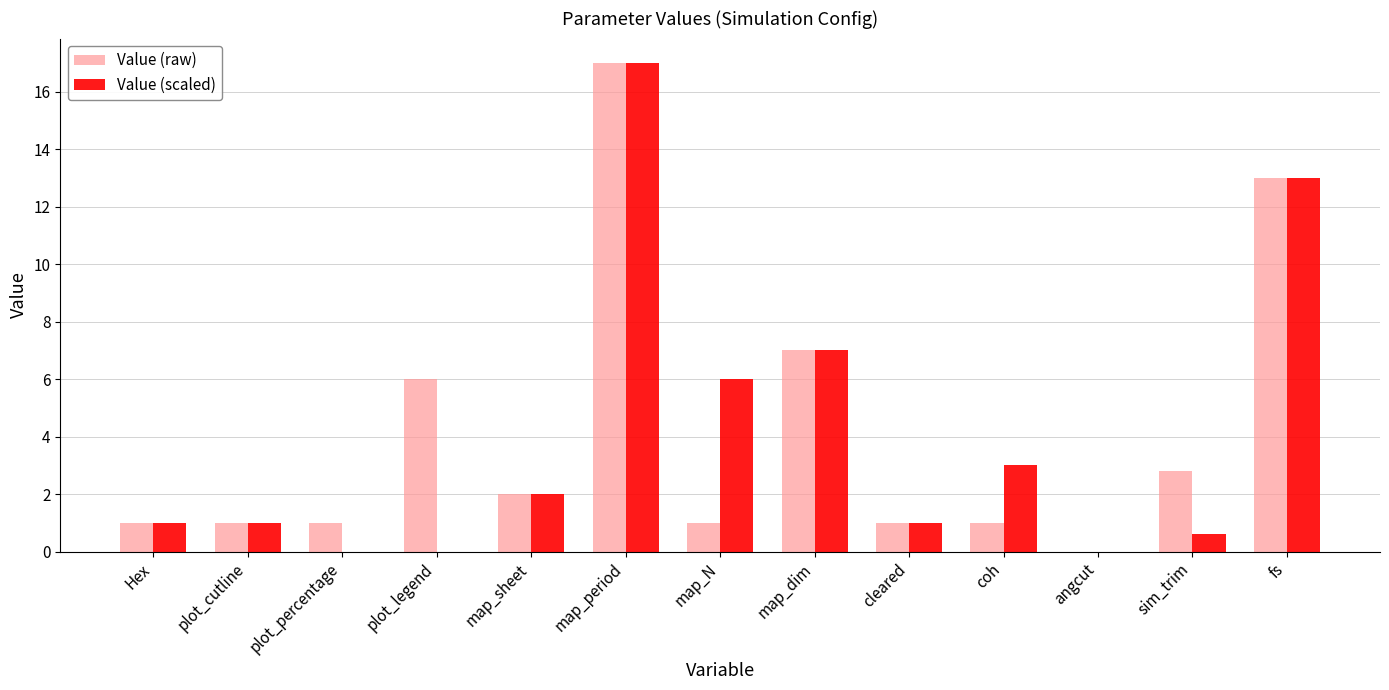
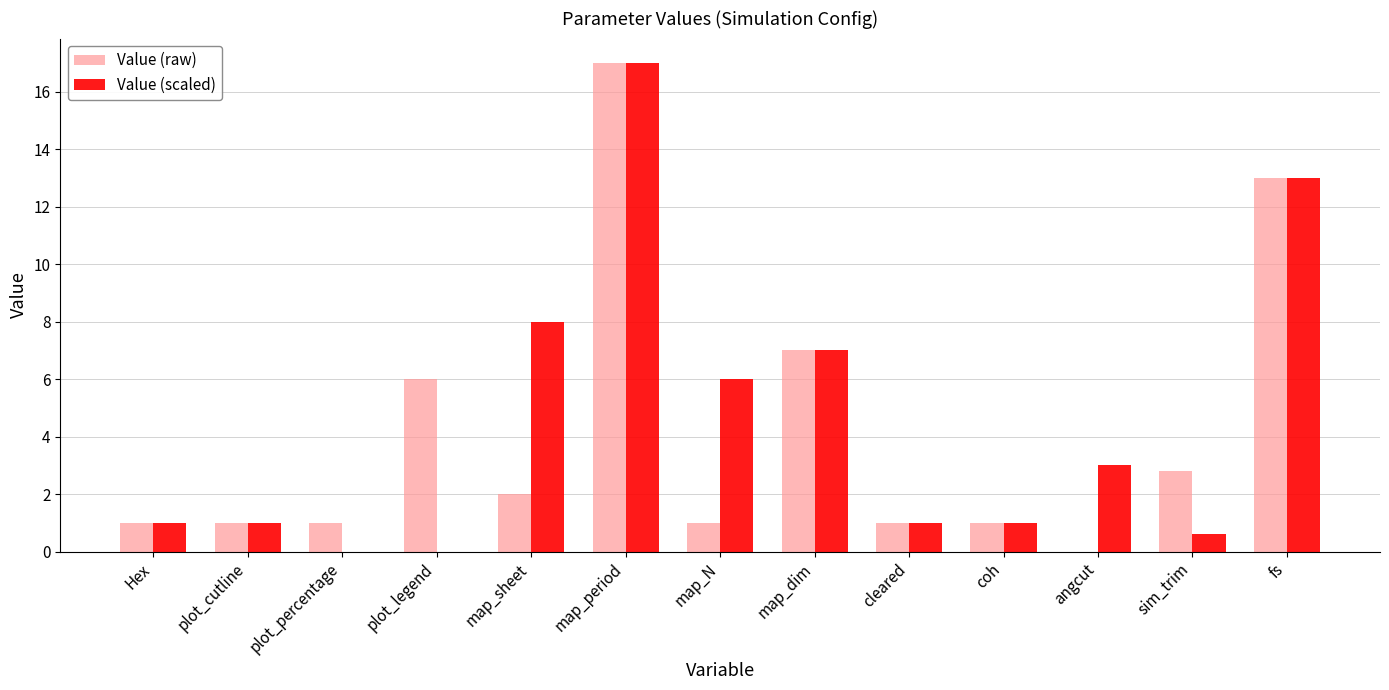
  {
    "Value (raw)": {
      "Hex": 1,
      "plot_cutline": 1,
      "plot_percentage": 1,
      "plot_legend": 6,
      "map_sheet": 2,
      "map_period": 17,
      "map_N": 1,
      "map_dim": 7,
      "cleared": 1,
      "coh": 1,
      "angcut": 0,
      "sim_trim": 2.8,
      "fs": 13
    },
    "Value (scaled)": {
      "Hex": 1,
      "plot_cutline": 1,
      "plot_percentage": 0,
      "plot_legend": 0,
-     "map_sheet": 2,
+     "map_sheet": 8,
      "map_period": 17,
      "map_N": 6,
      "map_dim": 7,
      "cleared": 1,
-     "coh": 3,
-     "angcut": 0,
+     "coh": 1,
+     "angcut": 3,
      "sim_trim": 0.6,
      "fs": 13
    }
  }
